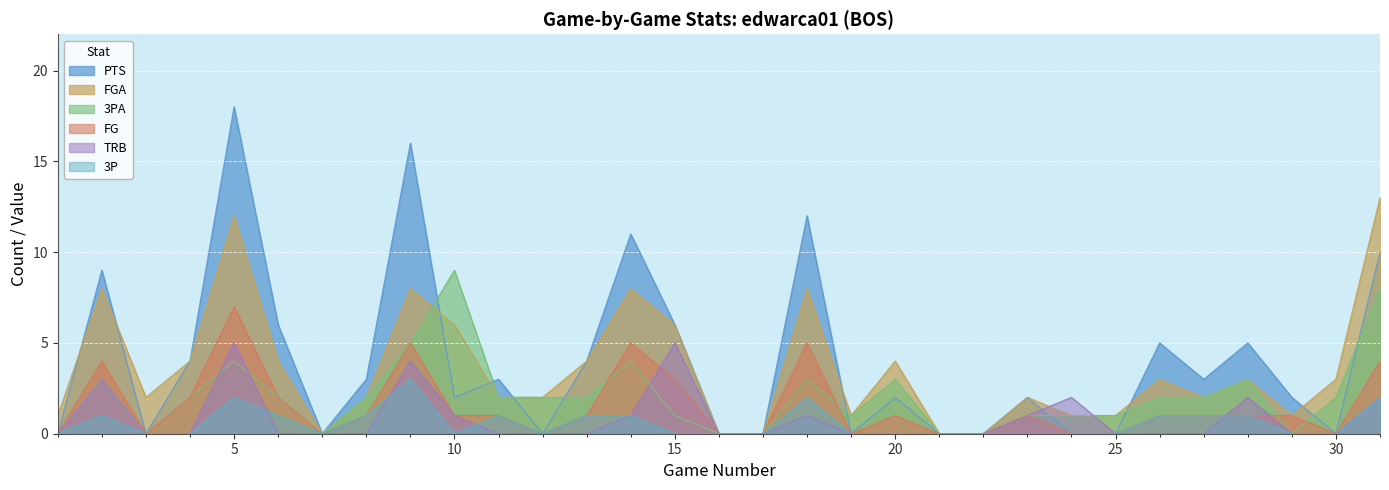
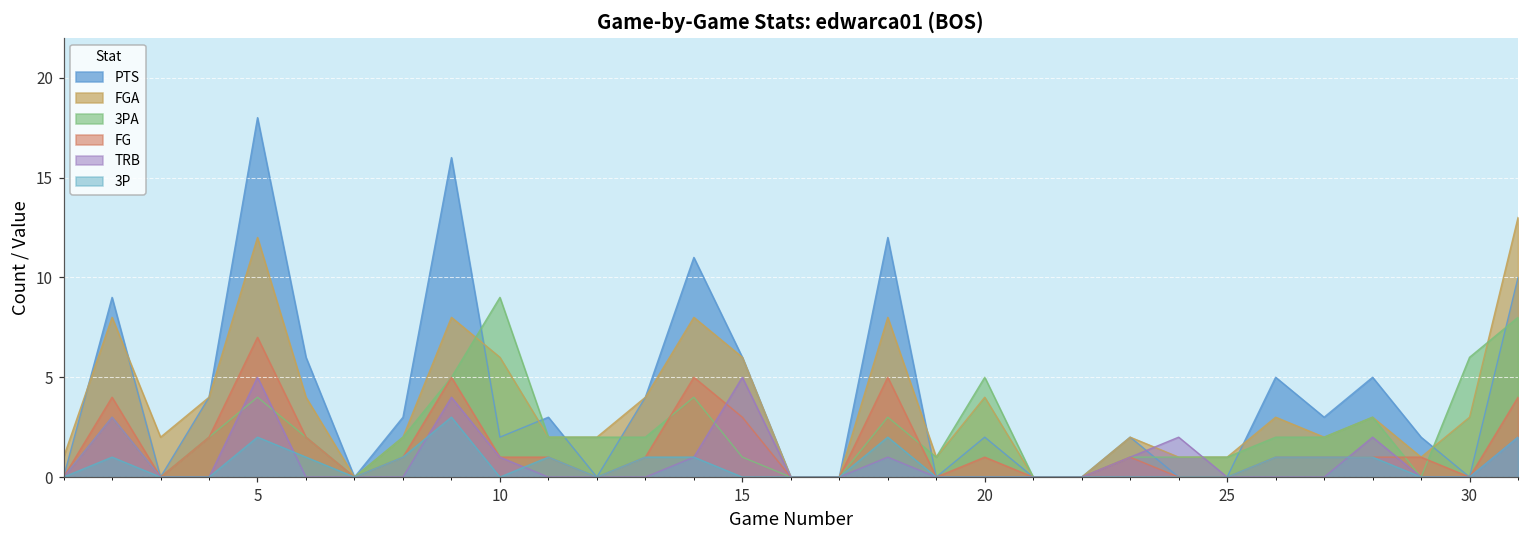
  {
    "3PA": {
      "5": 4,
      "10": 9,
      "15": 1,
-     "20": 3,
-     "30": 2
+     "20": 5,
+     "30": 6
    },
    "TRB": {
      "5": 5,
      "15": 5
    }
  }
